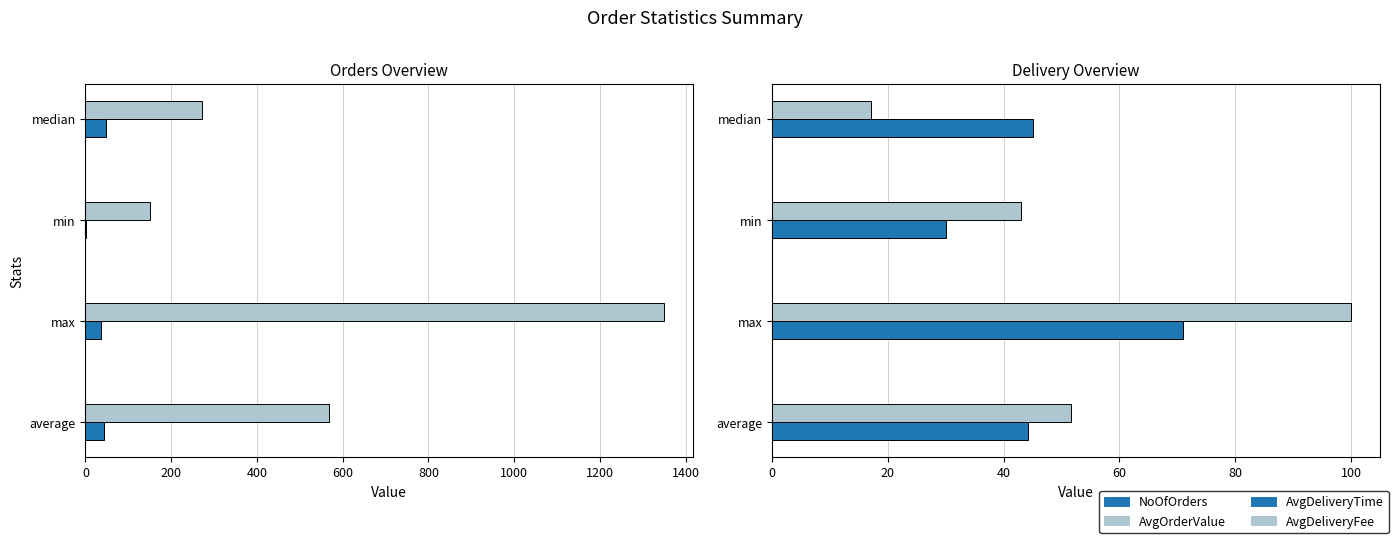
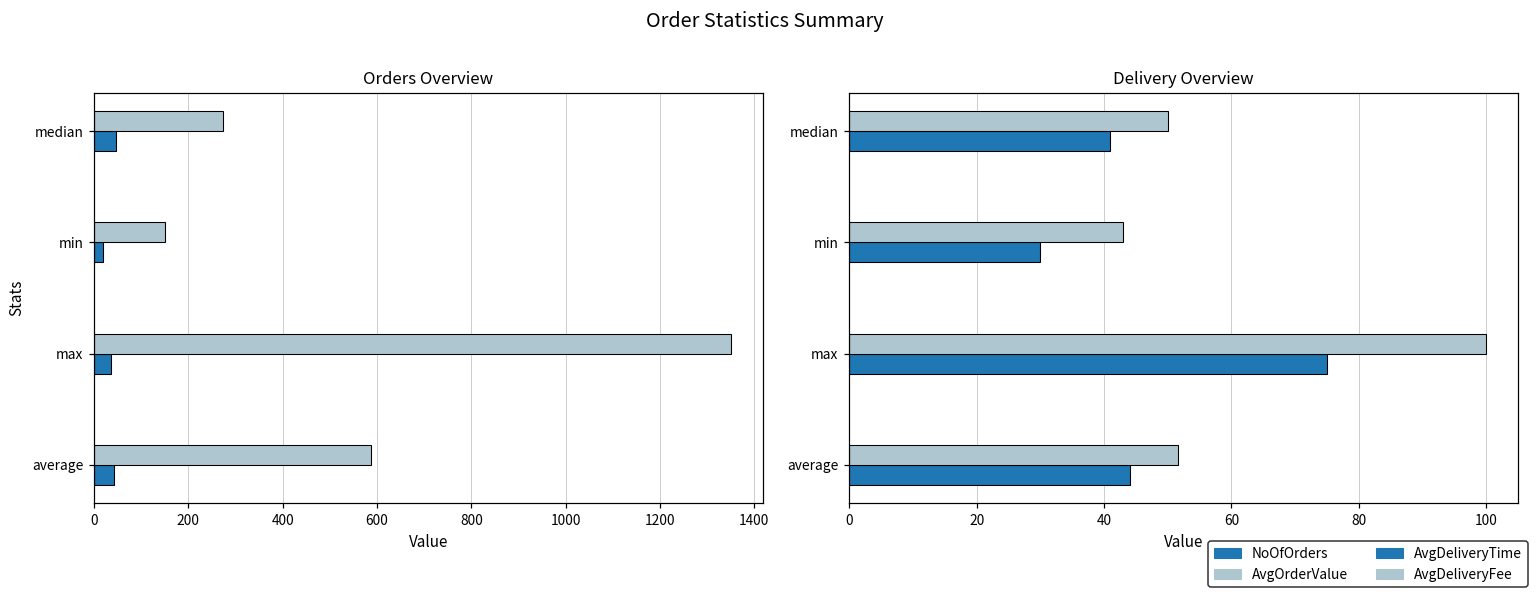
  {
    "Orders Overview": {
      "NoOfOrders": {
        "median": 50,
-       "min": 0,
+       "min": 20,
        "max": 40,
        "average": 40
      },
      "AvgOrderValue": {
        "median": 270,
        "min": 150,
        "max": 1350,
-       "average": 570
+       "average": 590
      }
    },
    "Delivery Overview": {
      "AvgDeliveryTime": {
-       "median": 45,
+       "median": 41,
        "min": 30,
-       "max": 71,
+       "max": 75,
        "average": 44
      },
      "AvgDeliveryFee": {
-       "median": 17,
+       "median": 50,
        "min": 43,
        "max": 100,
        "average": 52
      }
    }
  }
